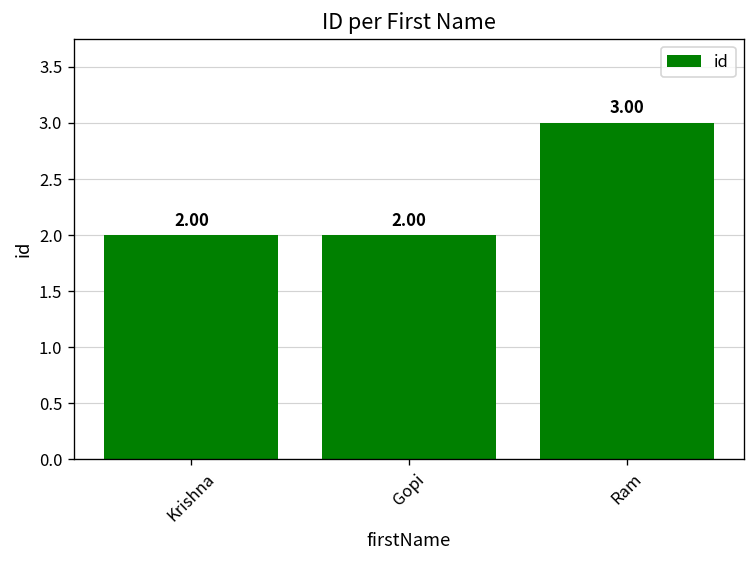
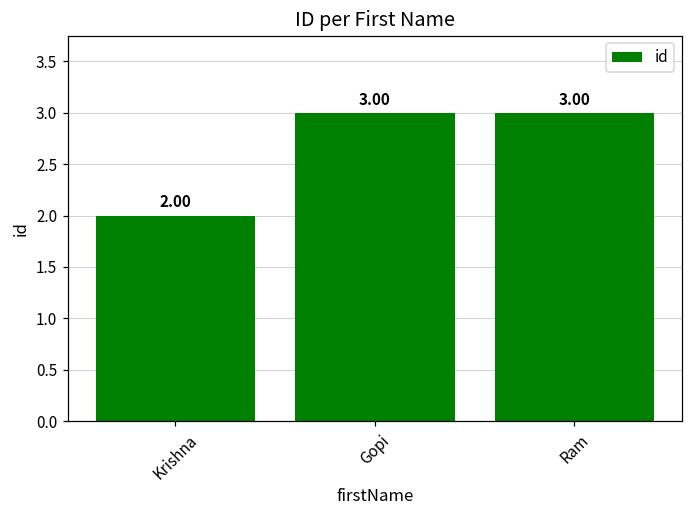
  {
    "Krishna": 2.00,
-   "Gopi": 2.00,
+   "Gopi": 3.00,
    "Ram": 3.00
  }
